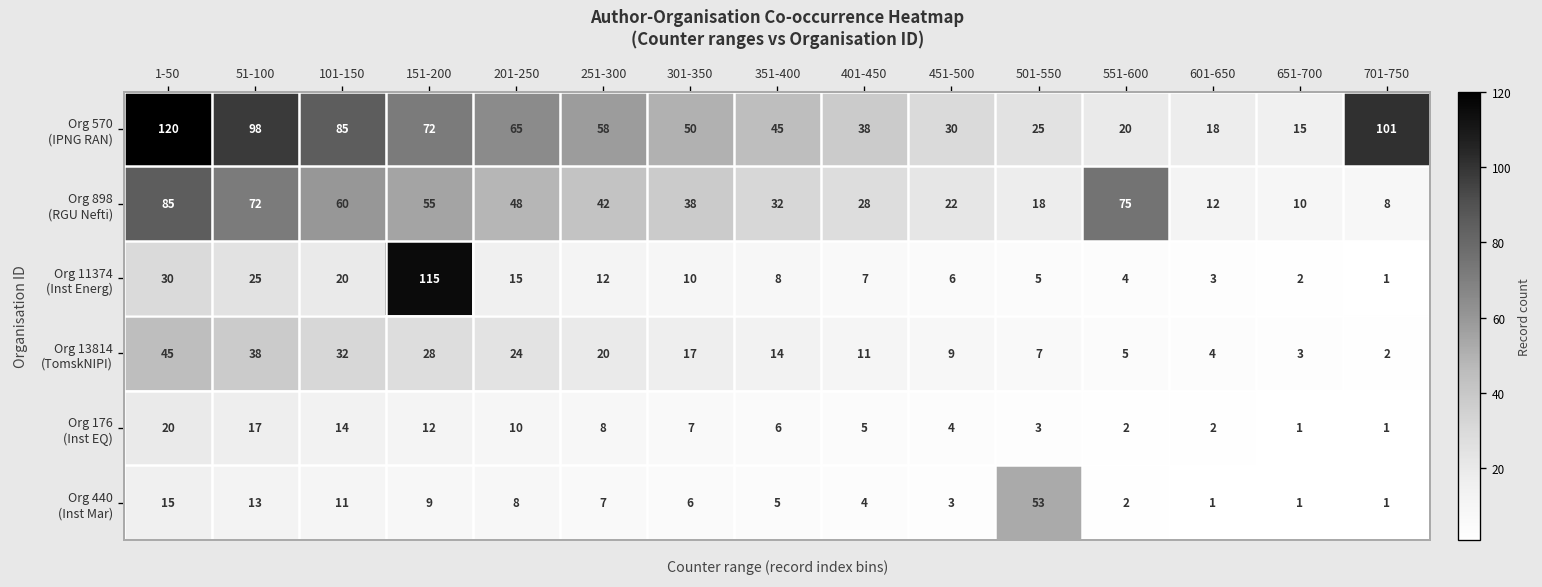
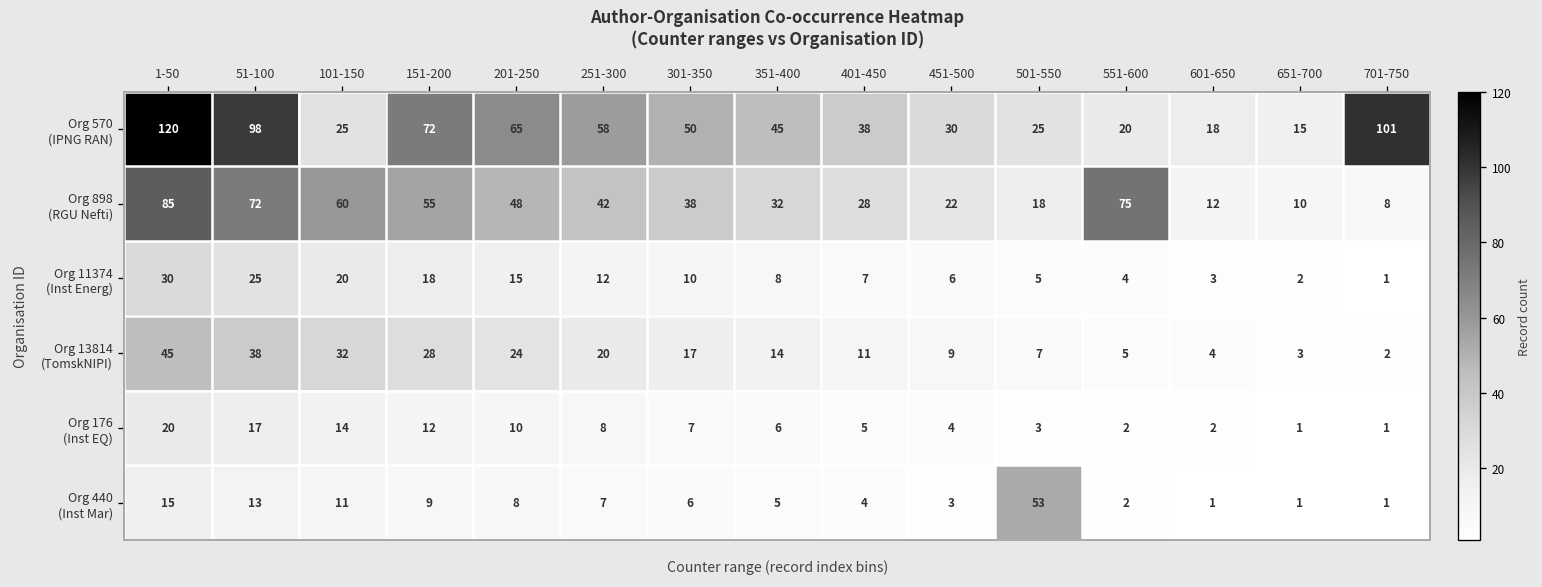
  {
    "Org 570 (IPNG RAN)": {
      "1-50": 120,
      "51-100": 98,
-     "101-150": 85,
+     "101-150": 25,
      "151-200": 72,
      "201-250": 65,
      "251-300": 58,
      "301-350": 50,
      "351-400": 45,
      "401-450": 38,
      "451-500": 30,
      "501-550": 25,
      "551-600": 20,
      "601-650": 18,
      "651-700": 15,
      "701-750": 101
    },
    "Org 898 (RGU Nefti)": {
      "1-50": 85,
      "51-100": 72,
      "101-150": 60,
      "151-200": 55,
      "201-250": 48,
      "251-300": 42,
      "301-350": 38,
      "351-400": 32,
      "401-450": 28,
      "451-500": 22,
      "501-550": 18,
      "551-600": 75,
      "601-650": 12,
      "651-700": 10,
      "701-750": 8
    },
    "Org 11374 (Inst Energ)": {
      "1-50": 30,
      "51-100": 25,
      "101-150": 20,
-     "151-200": 115,
+     "151-200": 18,
      "201-250": 15,
      "251-300": 12,
      "301-350": 10,
      "351-400": 8,
      "401-450": 7,
      "451-500": 6,
      "501-550": 5,
      "551-600": 4,
      "601-650": 3,
      "651-700": 2,
      "701-750": 1
    },
    "Org 13814 (TomskNIPI)": {
      "1-50": 45,
      "51-100": 38,
      "101-150": 32,
      "151-200": 28,
      "201-250": 24,
      "251-300": 20,
      "301-350": 17,
      "351-400": 14,
      "401-450": 11,
      "451-500": 9,
      "501-550": 7,
      "551-600": 5,
      "601-650": 4,
      "651-700": 3,
      "701-750": 2
    },
    "Org 176 (Inst EQ)": {
      "1-50": 20,
      "51-100": 17,
      "101-150": 14,
      "151-200": 12,
      "201-250": 10,
      "251-300": 8,
      "301-350": 7,
      "351-400": 6,
      "401-450": 5,
      "451-500": 4,
      "501-550": 3,
      "551-600": 2,
      "601-650": 2,
      "651-700": 1,
      "701-750": 1
    },
    "Org 440 (Inst Mar)": {
      "1-50": 15,
      "51-100": 13,
      "101-150": 11,
      "151-200": 9,
      "201-250": 8,
      "251-300": 7,
      "301-350": 6,
      "351-400": 5,
      "401-450": 4,
      "451-500": 3,
      "501-550": 53,
      "551-600": 2,
      "601-650": 1,
      "651-700": 1,
      "701-750": 1
    }
  }
